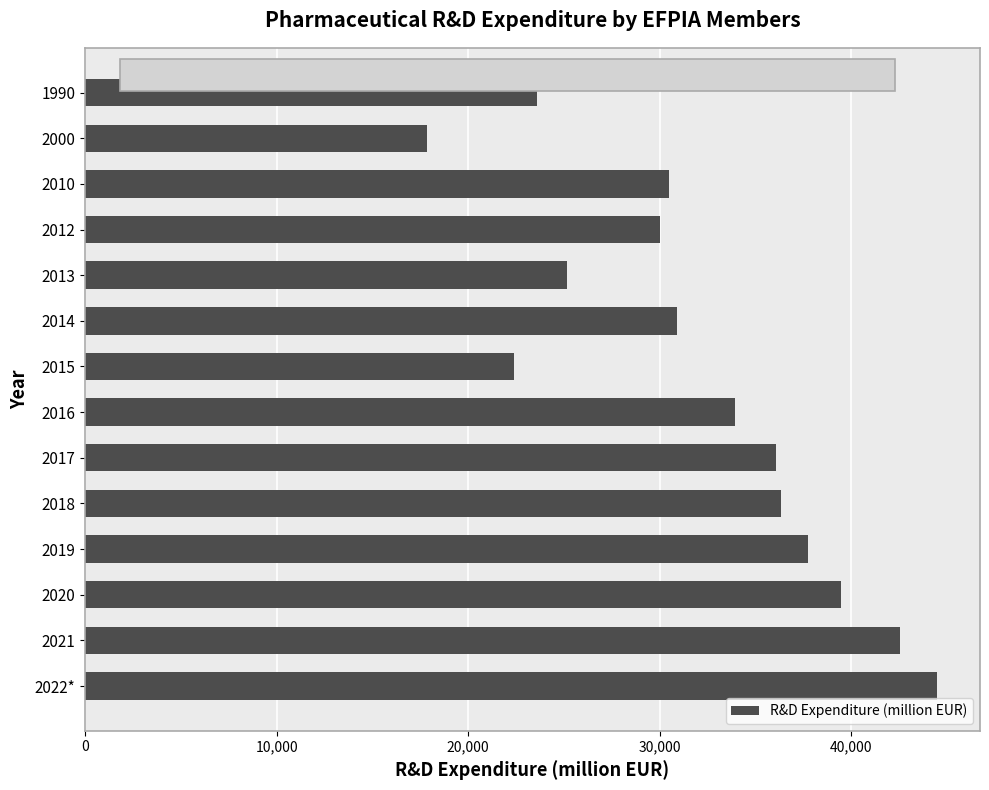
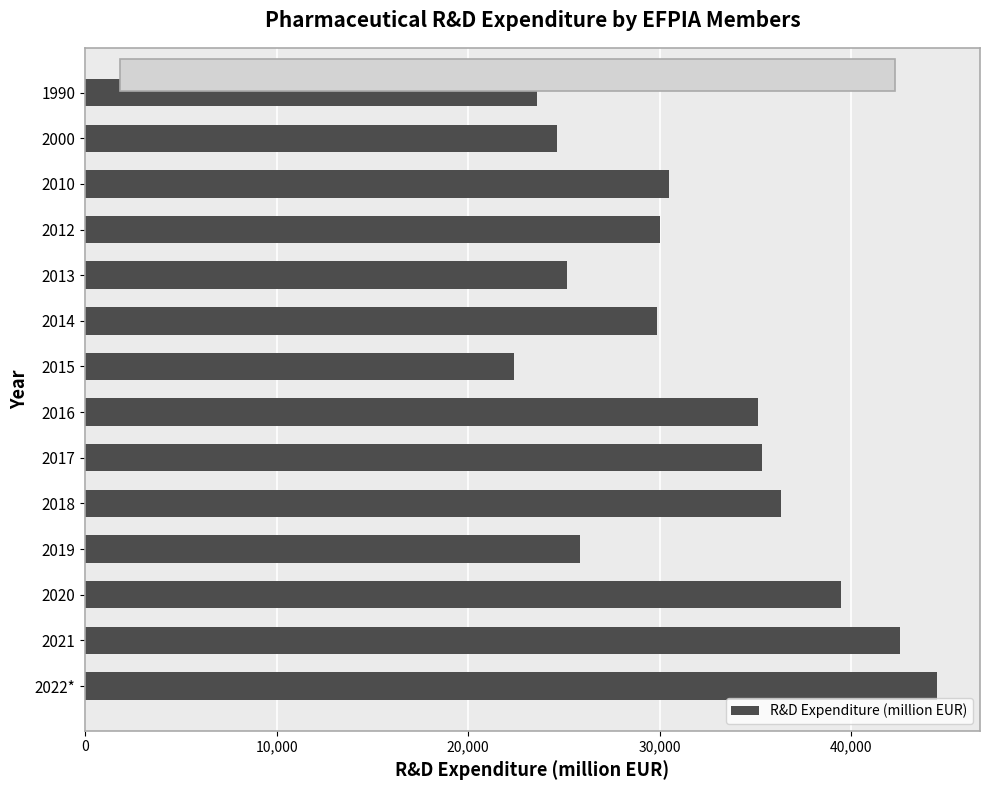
  {
    "1990": "23,600",
-   "2000": "17,800",
+   "2000": "24,600",
    "2010": "30,500",
    "2012": "30,000",
    "2013": "25,200",
-   "2014": "30,900",
+   "2014": "29,800",
    "2015": "22,400",
-   "2016": "33,900",
-   "2017": "36,100",
+   "2016": "35,100",
+   "2017": "35,300",
    "2018": "36,300",
-   "2019": "37,800",
+   "2019": "25,900",
    "2020": "39,400",
    "2021": "42,500",
    "2022*": "44,500"
  }
